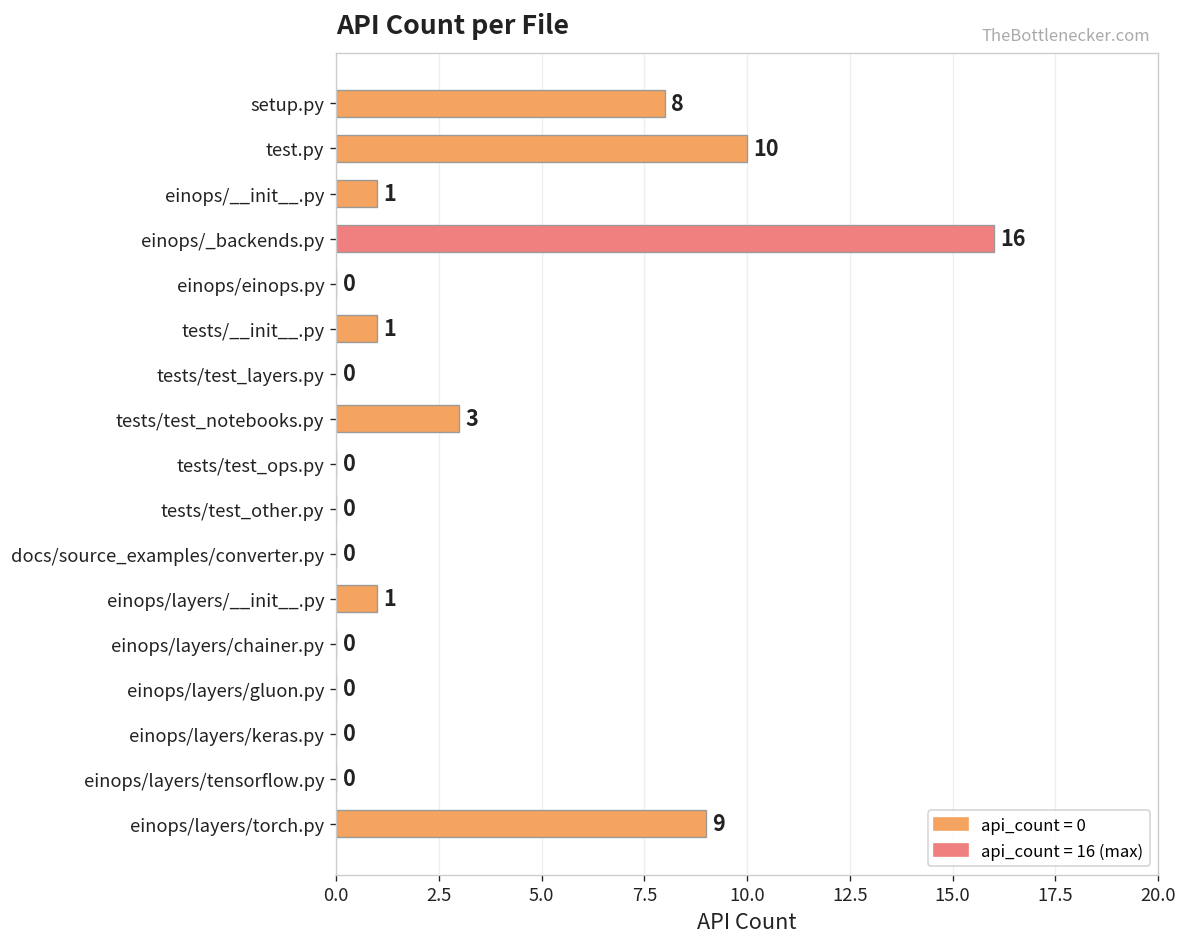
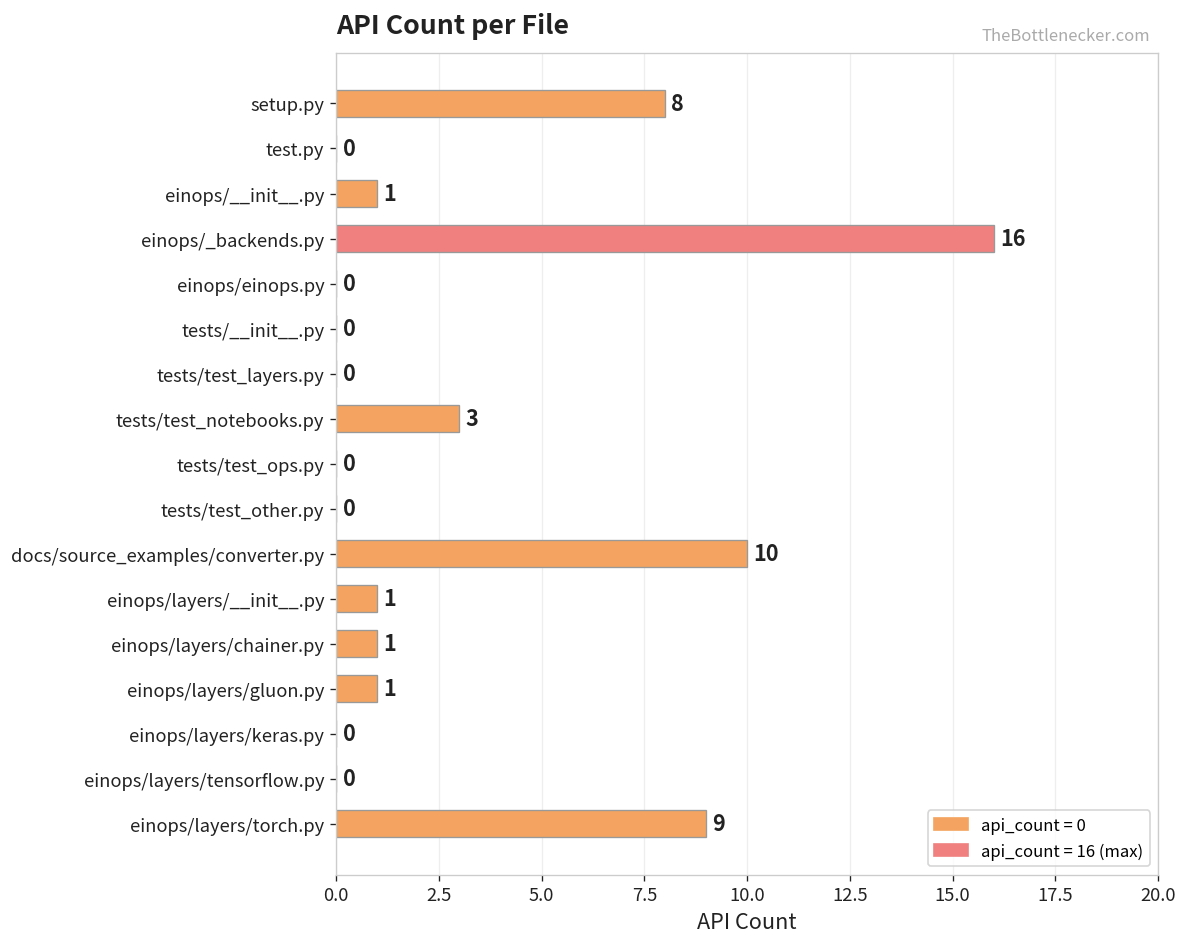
  {
    "setup.py": 8,
-   "test.py": 10,
+   "test.py": 0,
    "einops/__init__.py": 1,
    "einops/_backends.py": 16,
    "einops/einops.py": 0,
-   "tests/__init__.py": 1,
+   "tests/__init__.py": 0,
    "tests/test_layers.py": 0,
    "tests/test_notebooks.py": 3,
    "tests/test_ops.py": 0,
    "tests/test_other.py": 0,
-   "docs/source_examples/converter.py": 0,
+   "docs/source_examples/converter.py": 10,
    "einops/layers/__init__.py": 1,
-   "einops/layers/chainer.py": 0,
-   "einops/layers/gluon.py": 0,
+   "einops/layers/chainer.py": 1,
+   "einops/layers/gluon.py": 1,
    "einops/layers/keras.py": 0,
    "einops/layers/tensorflow.py": 0,
    "einops/layers/torch.py": 9
  }
